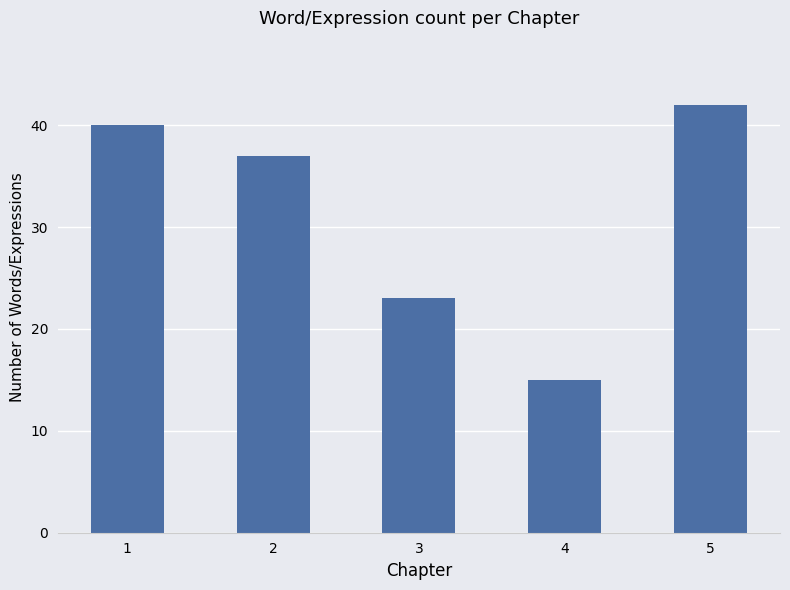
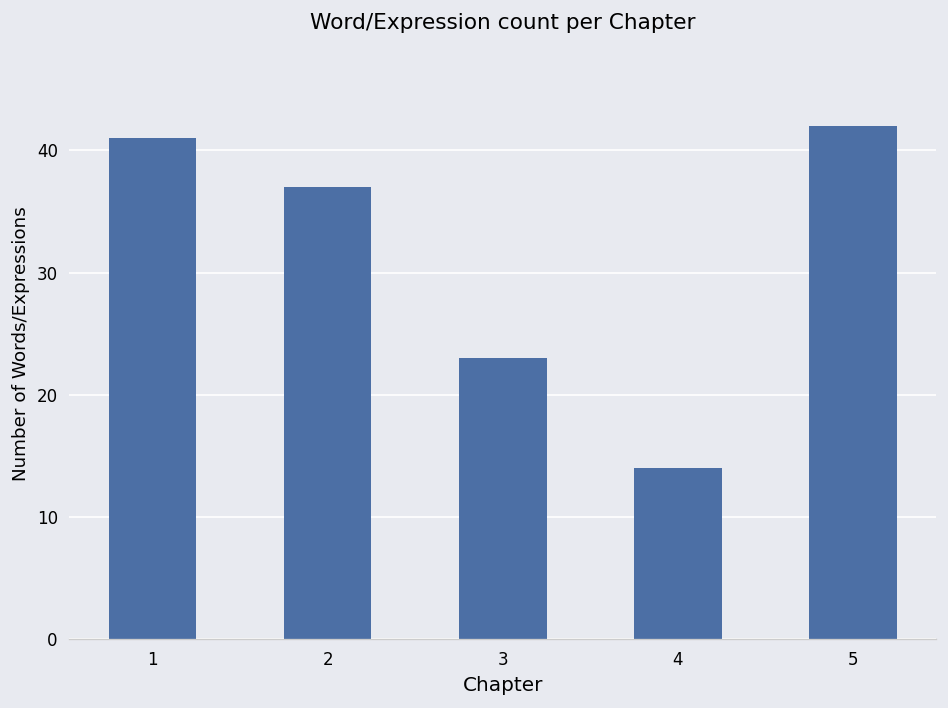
  {
-   "1": 40,
+   "1": 41,
    "2": 37,
    "3": 23,
-   "4": 15,
+   "4": 14,
    "5": 42
  }
